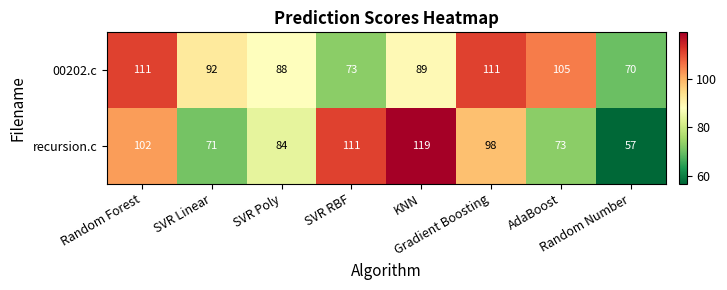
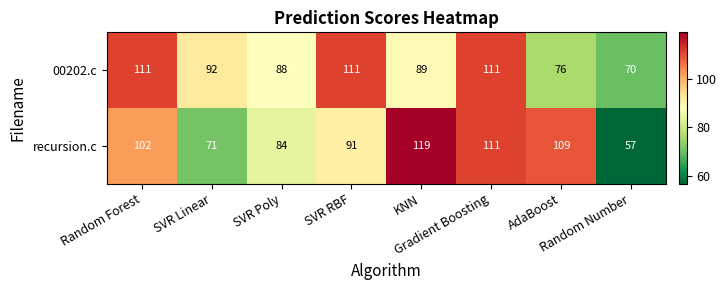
  {
    "00202.c": {
      "Random Forest": 111,
      "SVR Linear": 92,
      "SVR Poly": 88,
-     "SVR RBF": 73,
+     "SVR RBF": 111,
      "KNN": 89,
      "Gradient Boosting": 111,
-     "AdaBoost": 105,
+     "AdaBoost": 76,
      "Random Number": 70
    },
    "recursion.c": {
      "Random Forest": 102,
      "SVR Linear": 71,
      "SVR Poly": 84,
-     "SVR RBF": 111,
+     "SVR RBF": 91,
      "KNN": 119,
-     "Gradient Boosting": 98,
-     "AdaBoost": 73,
+     "Gradient Boosting": 111,
+     "AdaBoost": 109,
      "Random Number": 57
    }
  }
